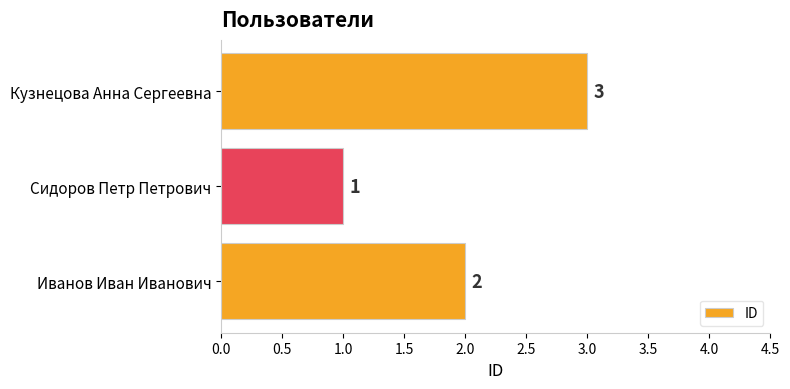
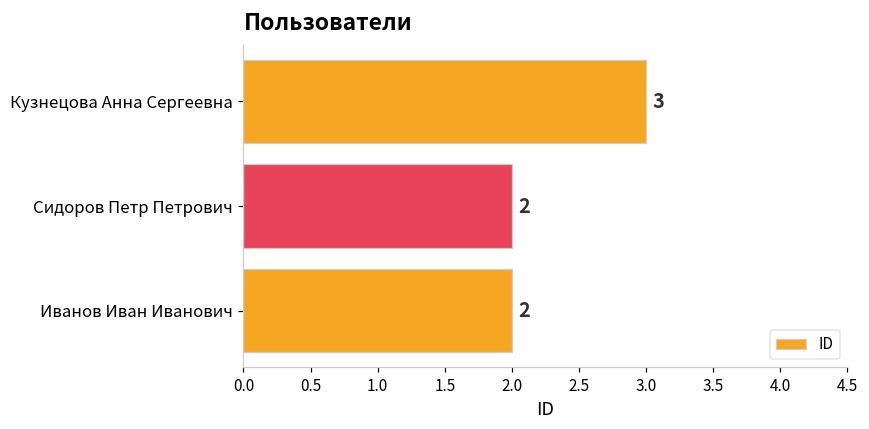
  {
    "Кузнецова Анна Сергеевна": 3,
-   "Сидоров Петр Петрович": 1,
+   "Сидоров Петр Петрович": 2,
    "Иванов Иван Иванович": 2
  }
